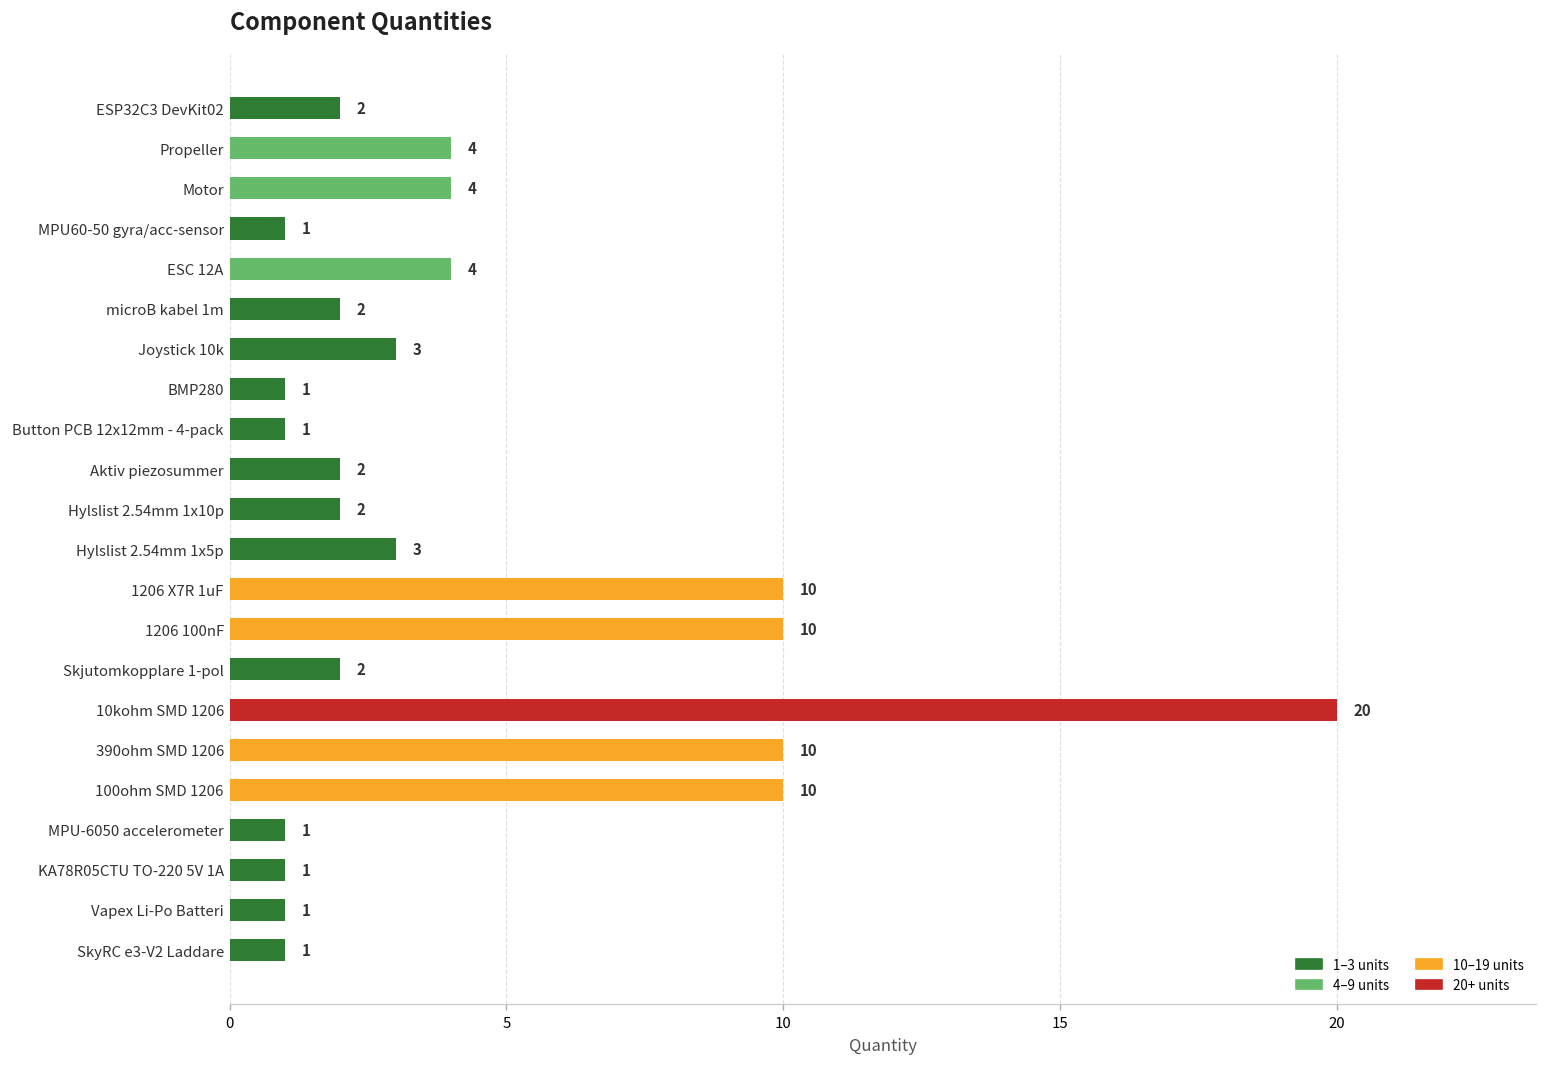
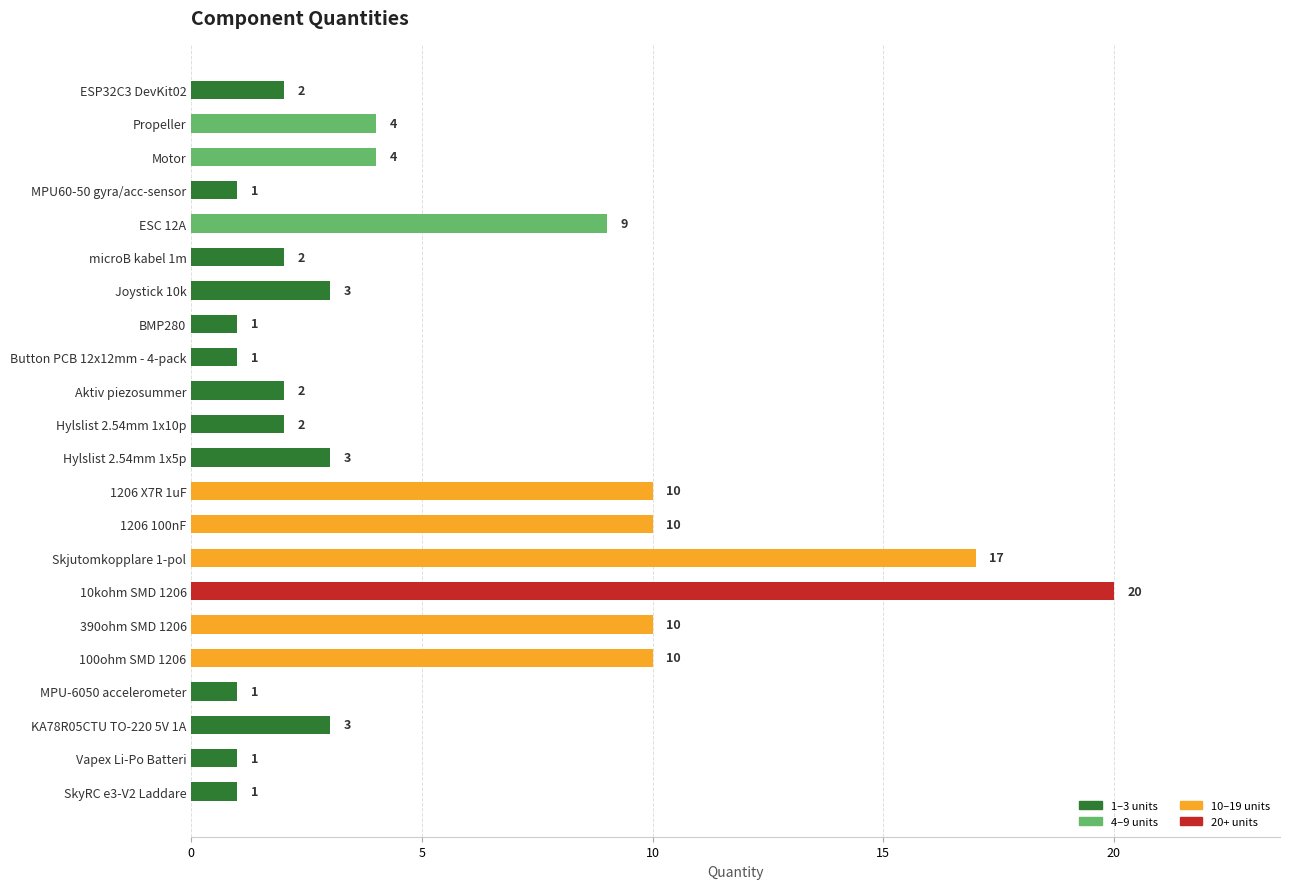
  {
    "ESP32C3 DevKit02": 2,
    "Propeller": 4,
    "Motor": 4,
    "MPU60-50 gyra/acc-sensor": 1,
-   "ESC 12A": 4,
+   "ESC 12A": 9,
    "microB kabel 1m": 2,
    "Joystick 10k": 3,
    "BMP280": 1,
    "Button PCB 12x12mm - 4-pack": 1,
    "Aktiv piezosummer": 2,
    "Hylslist 2.54mm 1x10p": 2,
    "Hylslist 2.54mm 1x5p": 3,
    "1206 X7R 1uF": 10,
    "1206 100nF": 10,
-   "Skjutomkopplare 1-pol": 2,
+   "Skjutomkopplare 1-pol": 17,
    "10kohm SMD 1206": 20,
    "390ohm SMD 1206": 10,
    "100ohm SMD 1206": 10,
    "MPU-6050 accelerometer": 1,
-   "KA78R05CTU TO-220 5V 1A": 1,
+   "KA78R05CTU TO-220 5V 1A": 3,
    "Vapex Li-Po Batteri": 1,
    "SkyRC e3-V2 Laddare": 1
  }
